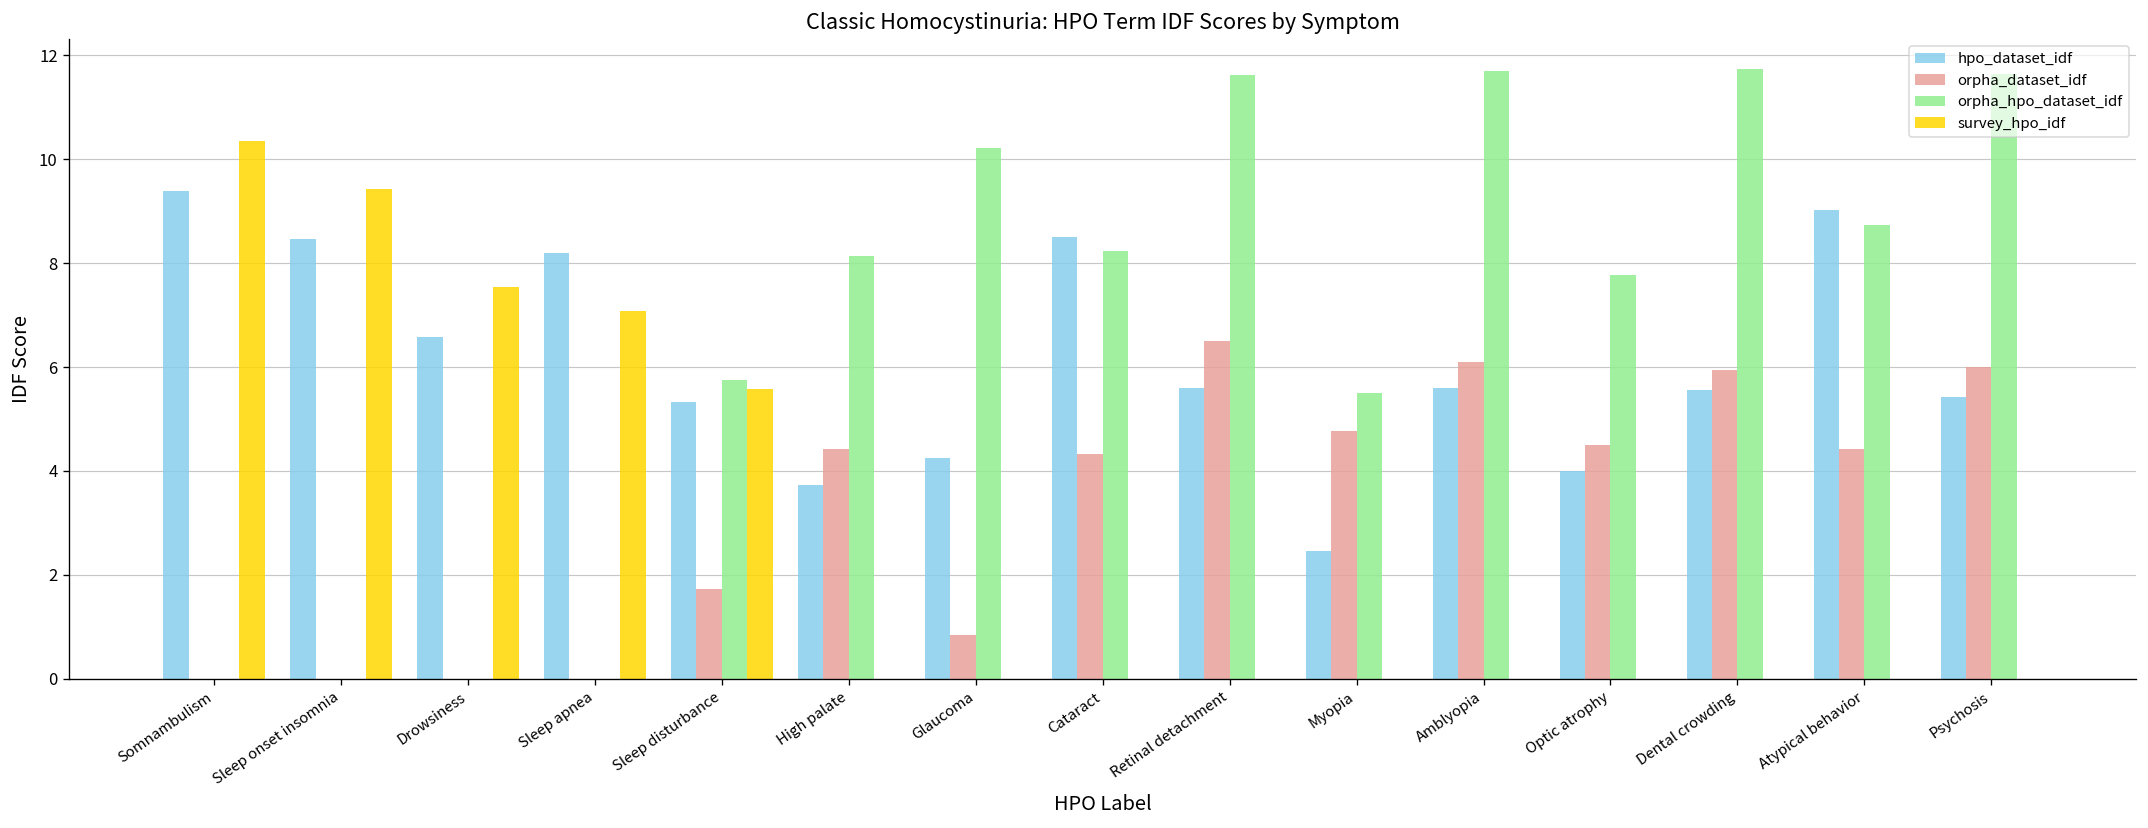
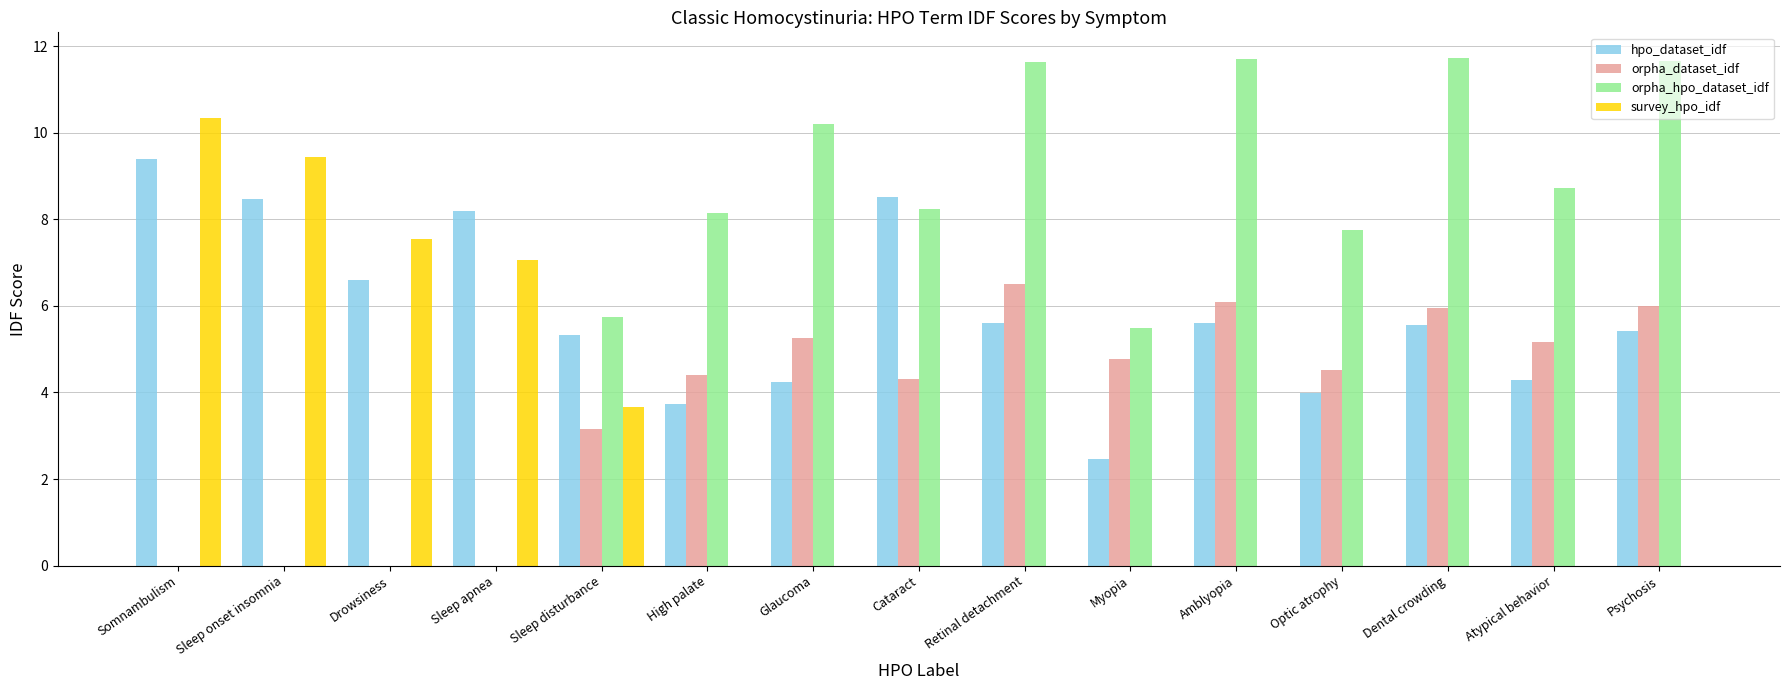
  {
    "hpo_dataset_idf": {
      "Somnambulism": 9.4,
      "Sleep onset insomnia": 8.5,
      "Drowsiness": 6.6,
      "Sleep apnea": 8.2,
      "Sleep disturbance": 5.3,
      "High palate": 3.7,
      "Glaucoma": 4.2,
      "Cataract": 8.5,
      "Retinal detachment": 5.6,
      "Myopia": 2.5,
      "Amblyopia": 5.6,
      "Optic atrophy": 4.0,
      "Dental crowding": 5.6,
-     "Atypical behavior": 9.0,
+     "Atypical behavior": 4.3,
      "Psychosis": 5.4
    },
    "orpha_dataset_idf": {
      "Somnambulism": 0.0,
      "Sleep onset insomnia": 0.0,
      "Drowsiness": 0.0,
      "Sleep apnea": 0.0,
-     "Sleep disturbance": 1.7,
+     "Sleep disturbance": 3.2,
      "High palate": 4.4,
-     "Glaucoma": 0.8,
+     "Glaucoma": 5.3,
      "Cataract": 4.3,
      "Retinal detachment": 6.5,
      "Myopia": 4.8,
      "Amblyopia": 6.1,
      "Optic atrophy": 4.5,
      "Dental crowding": 5.9,
-     "Atypical behavior": 4.4,
+     "Atypical behavior": 5.2,
      "Psychosis": 6.0
    },
    "orpha_hpo_dataset_idf": {
      "Somnambulism": 0.0,
      "Sleep onset insomnia": 0.0,
      "Drowsiness": 0.0,
      "Sleep apnea": 0.0,
      "Sleep disturbance": 5.8,
      "High palate": 8.1,
      "Glaucoma": 10.2,
      "Cataract": 8.2,
      "Retinal detachment": 11.6,
      "Myopia": 5.5,
      "Amblyopia": 11.7,
      "Optic atrophy": 7.8,
      "Dental crowding": 11.7,
      "Atypical behavior": 8.7
    },
    "survey_hpo_idf": {
      "Somnambulism": 10.3,
      "Sleep onset insomnia": 9.4,
      "Drowsiness": 7.5,
      "Sleep apnea": 7.1,
-     "Sleep disturbance": 5.6,
+     "Sleep disturbance": 3.7,
      "High palate": 0.0,
      "Glaucoma": 0.0,
      "Cataract": 0.0,
      "Retinal detachment": 0.0,
      "Myopia": 0.0,
      "Amblyopia": 0.0,
      "Optic atrophy": 0.0,
      "Dental crowding": 0.0,
      "Atypical behavior": 0.0,
      "Psychosis": 0.0
    }
  }
